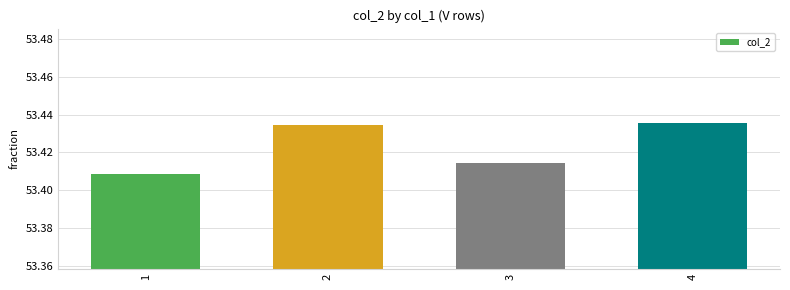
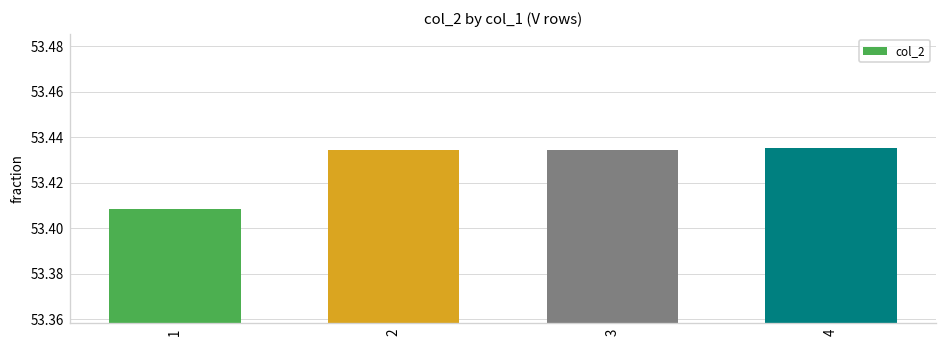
  {
    "1": 53.409,
    "2": 53.434,
-   "3": 53.414,
+   "3": 53.434,
    "4": 53.435
  }
